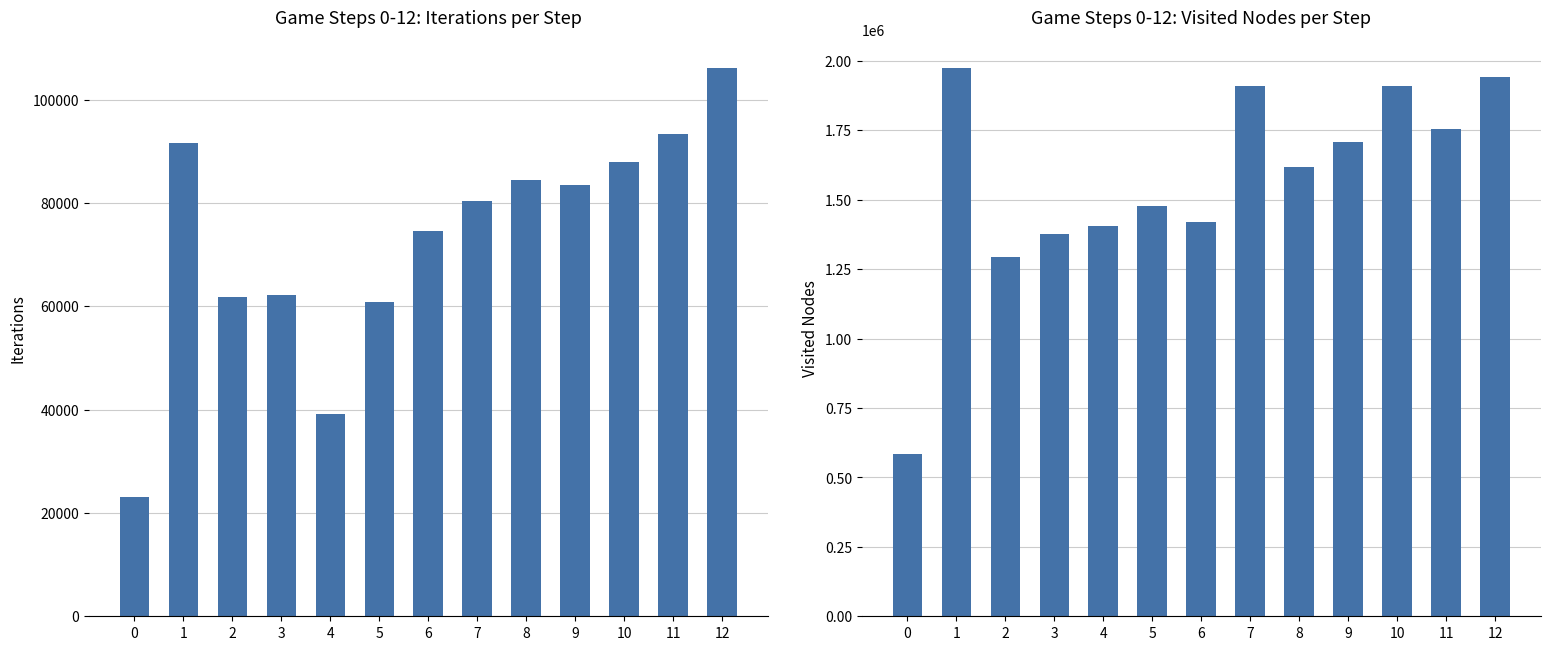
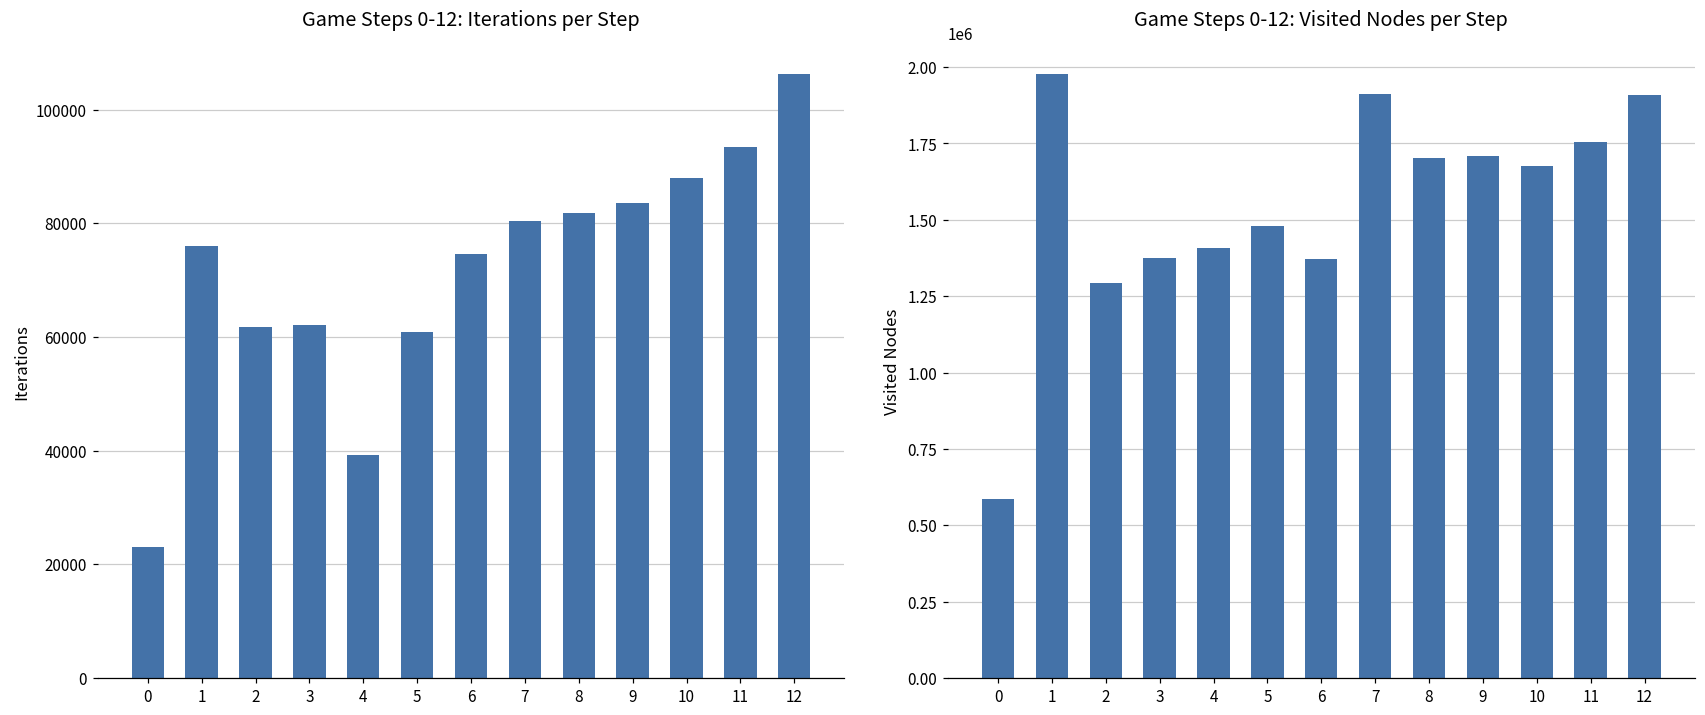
  {
    "Game Steps 0-12: Iterations per Step": {
      "0": 23000,
-     "1": 92000,
+     "1": 76000,
      "2": 62000,
      "3": 62000,
      "4": 39000,
      "5": 61000,
      "6": 74000,
      "7": 80000,
-     "8": 84000,
+     "8": 82000,
      "9": 83000,
      "10": 88000,
      "11": 93000,
      "12": 106000
    },
    "Game Steps 0-12: Visited Nodes per Step": {
      "0": 580000,
      "1": 1980000,
      "2": 1290000,
      "3": 1380000,
      "4": 1410000,
      "5": 1480000,
-     "6": 1420000,
+     "6": 1370000,
      "7": 1910000,
-     "8": 1620000,
+     "8": 1700000,
      "9": 1710000,
-     "10": 1910000,
+     "10": 1680000,
      "11": 1760000,
-     "12": 1940000
+     "12": 1910000
    }
  }
